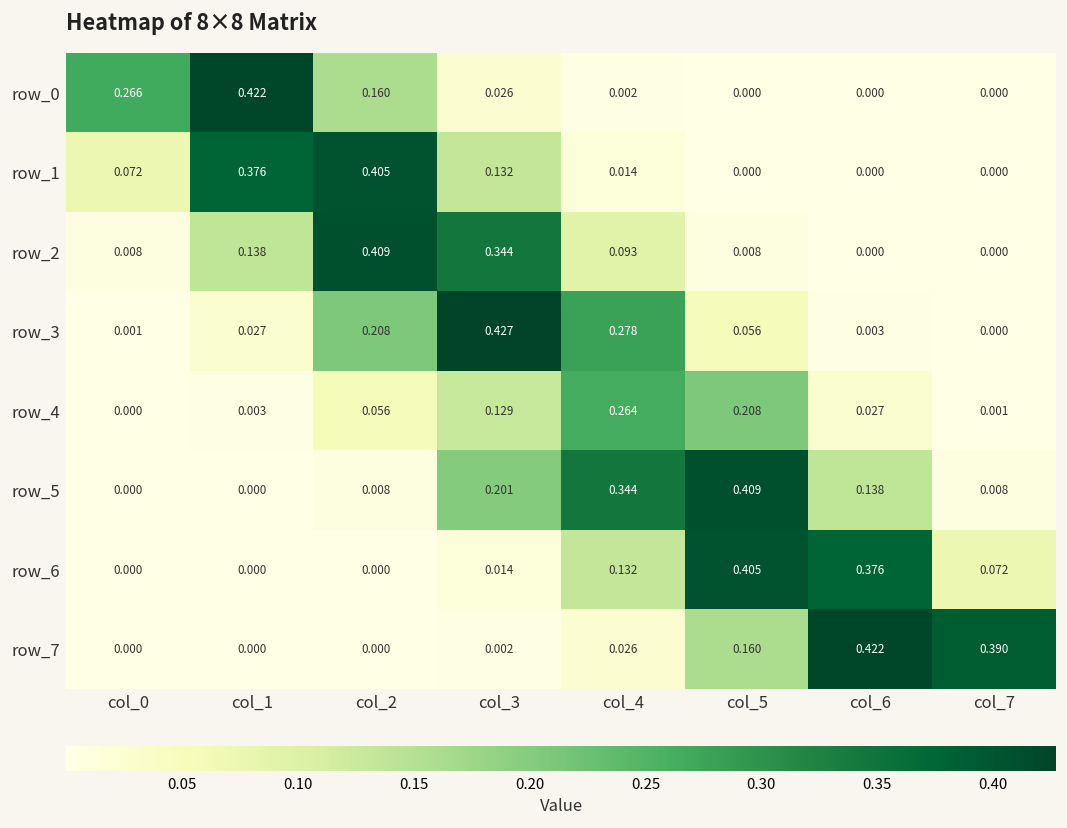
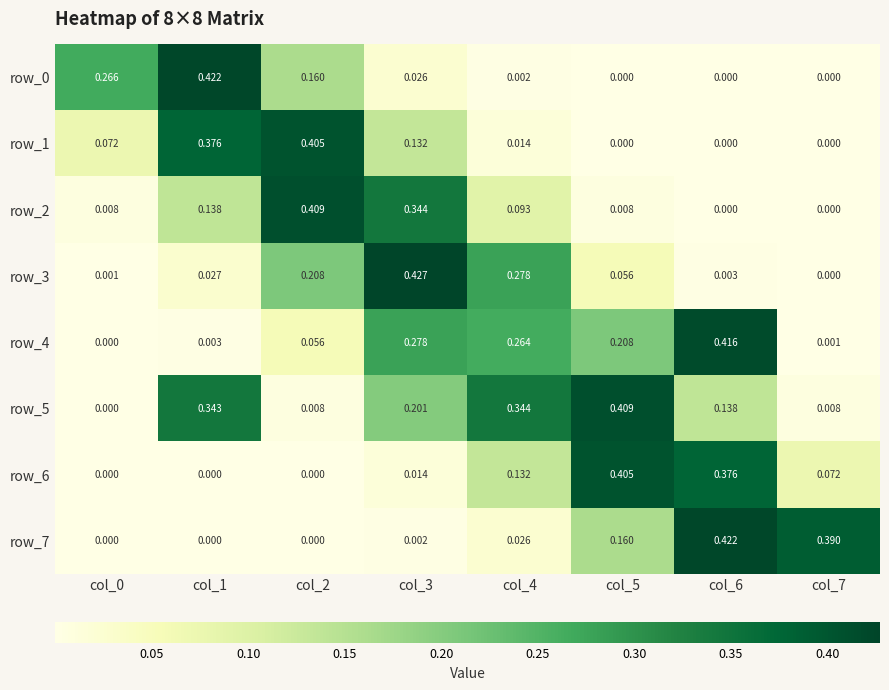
  {
    "row_0": {
      "col_0": 0.266,
      "col_1": 0.422,
      "col_2": 0.160,
      "col_3": 0.026,
      "col_4": 0.002,
      "col_5": 0.000,
      "col_6": 0.000,
      "col_7": 0.000
    },
    "row_1": {
      "col_0": 0.072,
      "col_1": 0.376,
      "col_2": 0.405,
      "col_3": 0.132,
      "col_4": 0.014,
      "col_5": 0.000,
      "col_6": 0.000,
      "col_7": 0.000
    },
    "row_2": {
      "col_0": 0.008,
      "col_1": 0.138,
      "col_2": 0.409,
      "col_3": 0.344,
      "col_4": 0.093,
      "col_5": 0.008,
      "col_6": 0.000,
      "col_7": 0.000
    },
    "row_3": {
      "col_0": 0.001,
      "col_1": 0.027,
      "col_2": 0.208,
      "col_3": 0.427,
      "col_4": 0.278,
      "col_5": 0.056,
      "col_6": 0.003,
      "col_7": 0.000
    },
    "row_4": {
      "col_0": 0.000,
      "col_1": 0.003,
      "col_2": 0.056,
-     "col_3": 0.129,
+     "col_3": 0.278,
      "col_4": 0.264,
      "col_5": 0.208,
-     "col_6": 0.027,
+     "col_6": 0.416,
      "col_7": 0.001
    },
    "row_5": {
      "col_0": 0.000,
-     "col_1": 0.000,
+     "col_1": 0.343,
      "col_2": 0.008,
      "col_3": 0.201,
      "col_4": 0.344,
      "col_5": 0.409,
      "col_6": 0.138,
      "col_7": 0.008
    },
    "row_6": {
      "col_0": 0.000,
      "col_1": 0.000,
      "col_2": 0.000,
      "col_3": 0.014,
      "col_4": 0.132,
      "col_5": 0.405,
      "col_6": 0.376,
      "col_7": 0.072
    },
    "row_7": {
      "col_0": 0.000,
      "col_1": 0.000,
      "col_2": 0.000,
      "col_3": 0.002,
      "col_4": 0.026,
      "col_5": 0.160,
      "col_6": 0.422,
      "col_7": 0.390
    }
  }
